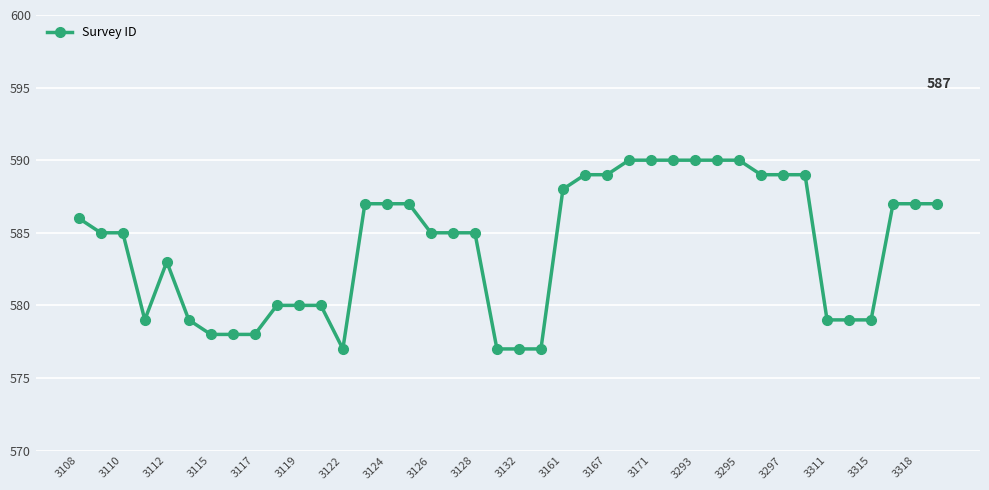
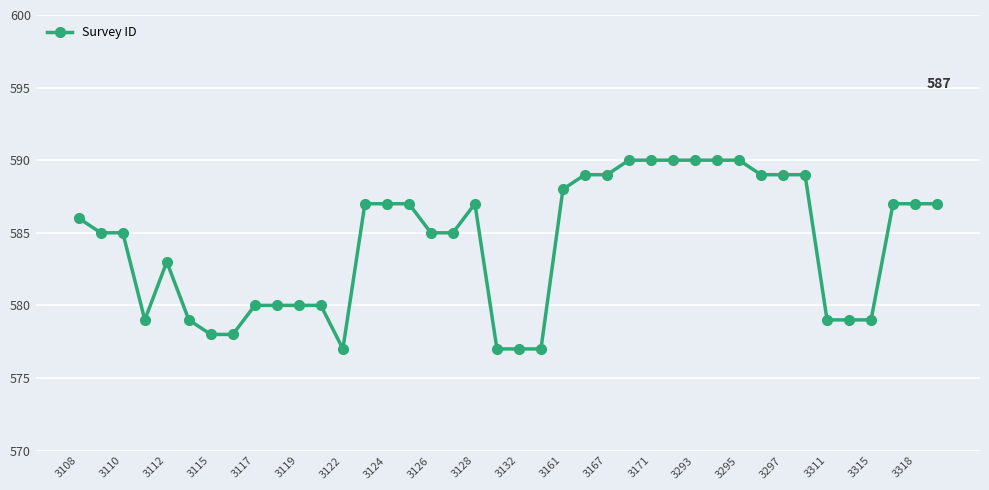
  {
    "3108": 586,
    "3110": 585,
    "3112": 583,
    "3115": 578,
-   "3117": 578,
+   "3117": 580,
    "3119": 580,
    "3122": 577,
    "3124": 587,
    "3126": 585,
-   "3128": 585,
+   "3128": 587,
    "3132": 577,
    "3161": 588,
    "3167": 589,
    "3171": 590,
    "3293": 590,
    "3295": 590,
    "3297": 589,
    "3311": 579,
    "3315": 579,
    "3318": 587
  }
